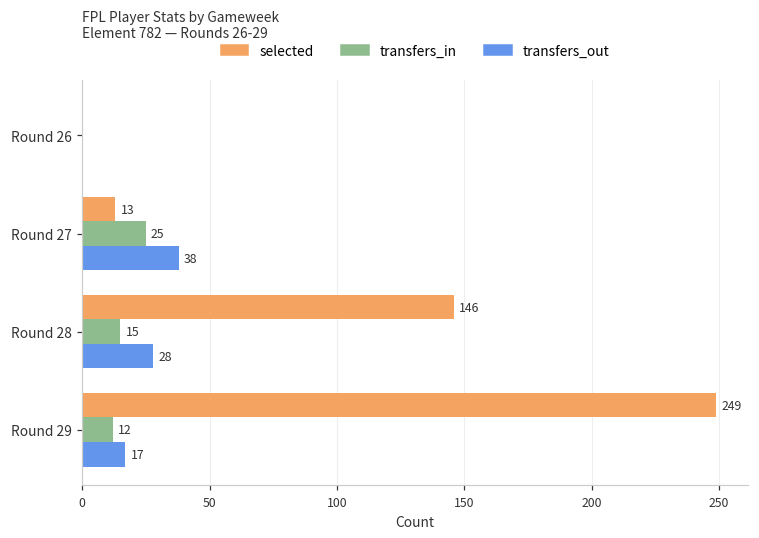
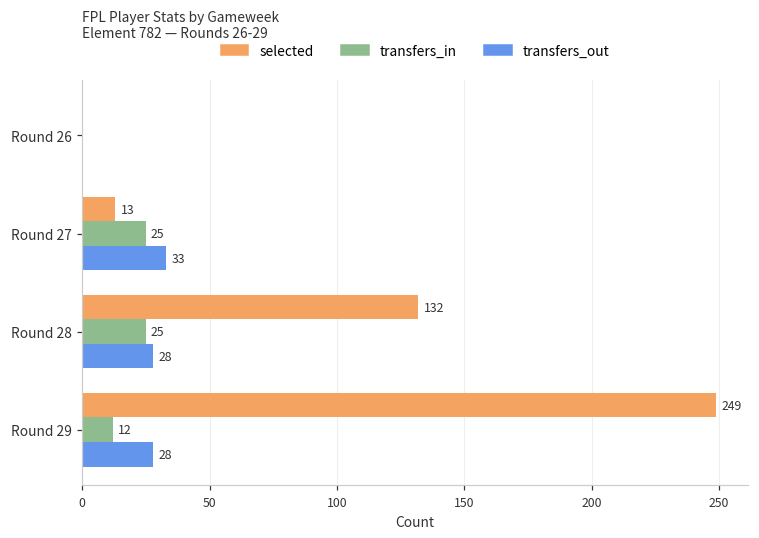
  {
    "selected": {
      "Round 27": 13,
-     "Round 28": 146,
+     "Round 28": 132,
      "Round 29": 249
    },
    "transfers_in": {
      "Round 27": 25,
-     "Round 28": 15,
+     "Round 28": 25,
      "Round 29": 12
    },
    "transfers_out": {
-     "Round 27": 38,
+     "Round 27": 33,
      "Round 28": 28,
-     "Round 29": 17
+     "Round 29": 28
    }
  }
